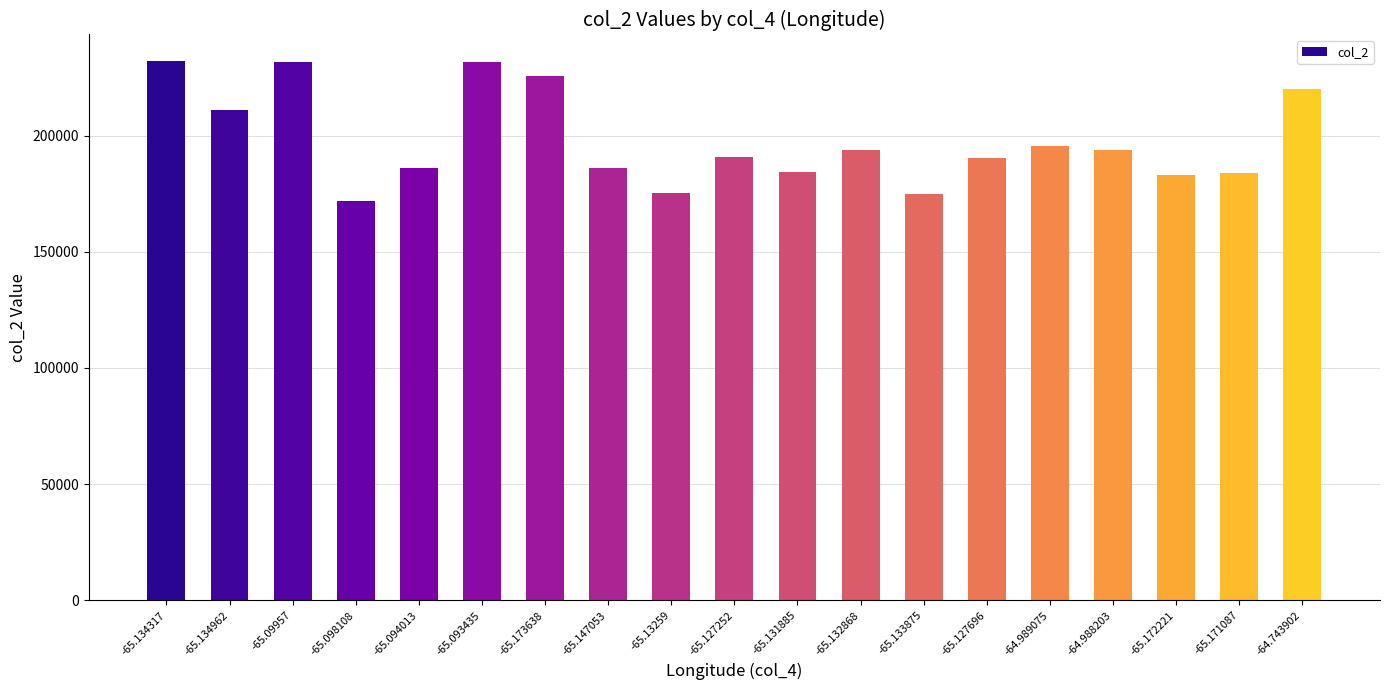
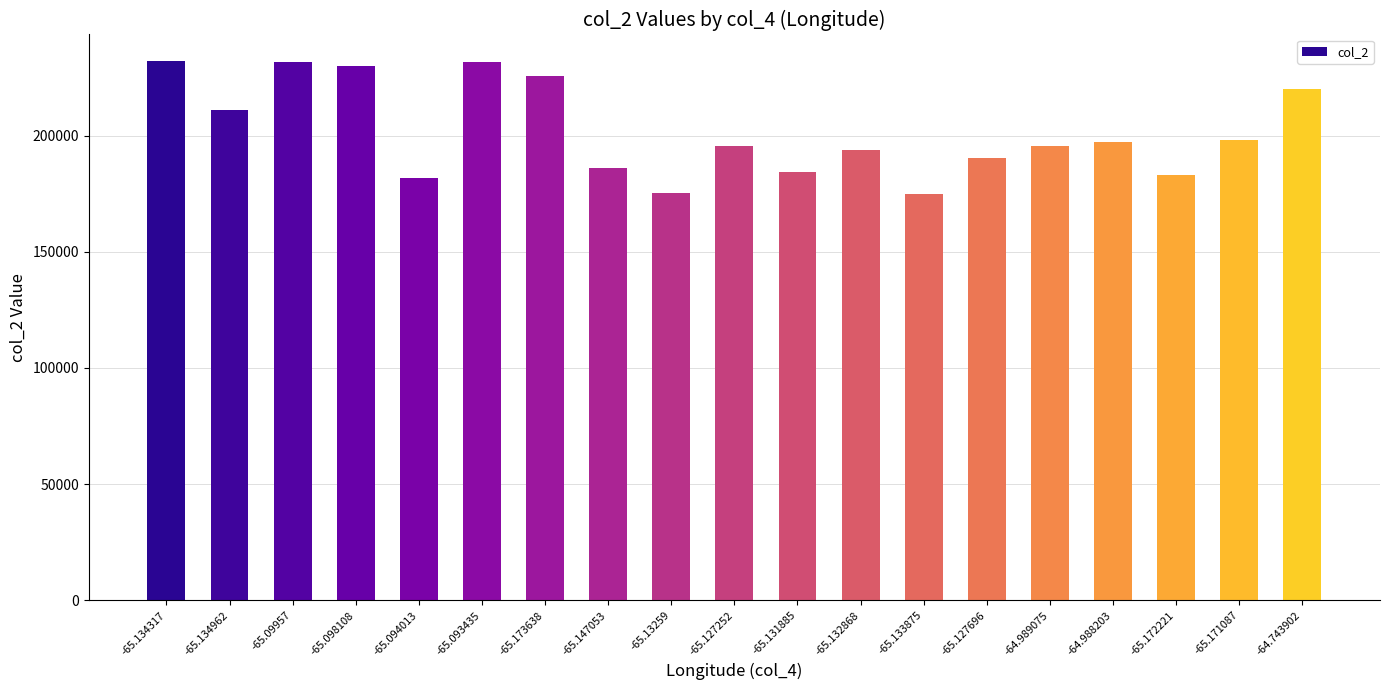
  {
    "-65.134317": 232000,
    "-65.134962": 211000,
    "-65.09957": 232000,
-   "-65.098108": 172000,
-   "-65.094013": 186000,
+   "-65.098108": 230000,
+   "-65.094013": 182000,
    "-65.093435": 232000,
    "-65.173638": 226000,
    "-65.147053": 186000,
    "-65.13259": 175000,
-   "-65.127252": 191000,
+   "-65.127252": 196000,
    "-65.131885": 184000,
    "-65.132868": 194000,
    "-65.133875": 175000,
    "-65.127696": 190000,
    "-64.989075": 196000,
-   "-64.988203": 194000,
+   "-64.988203": 197000,
    "-65.172221": 183000,
-   "-65.171087": 184000,
+   "-65.171087": 198000,
    "-64.743902": 220000
  }
